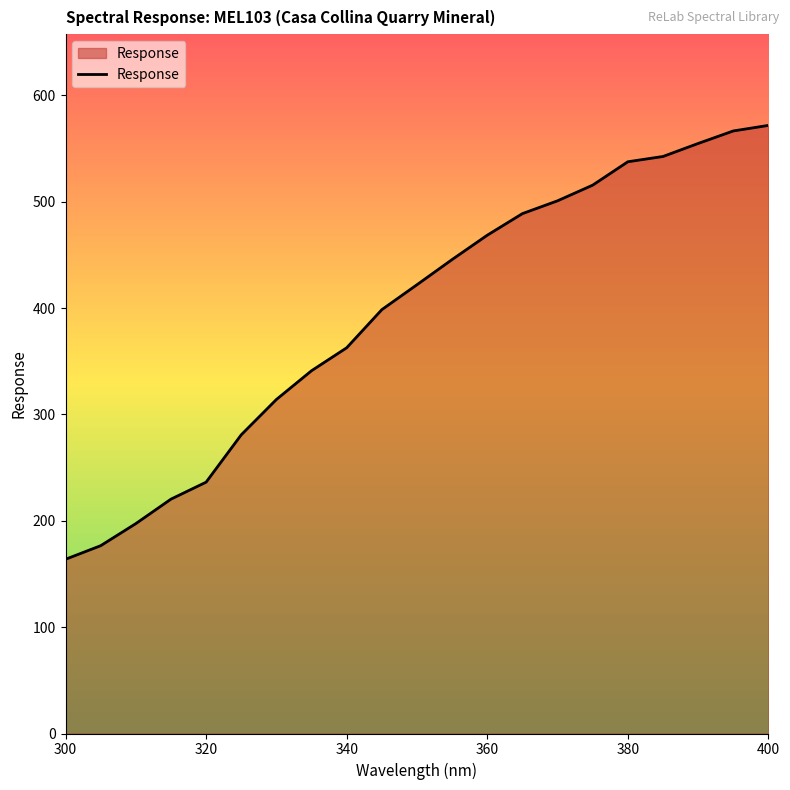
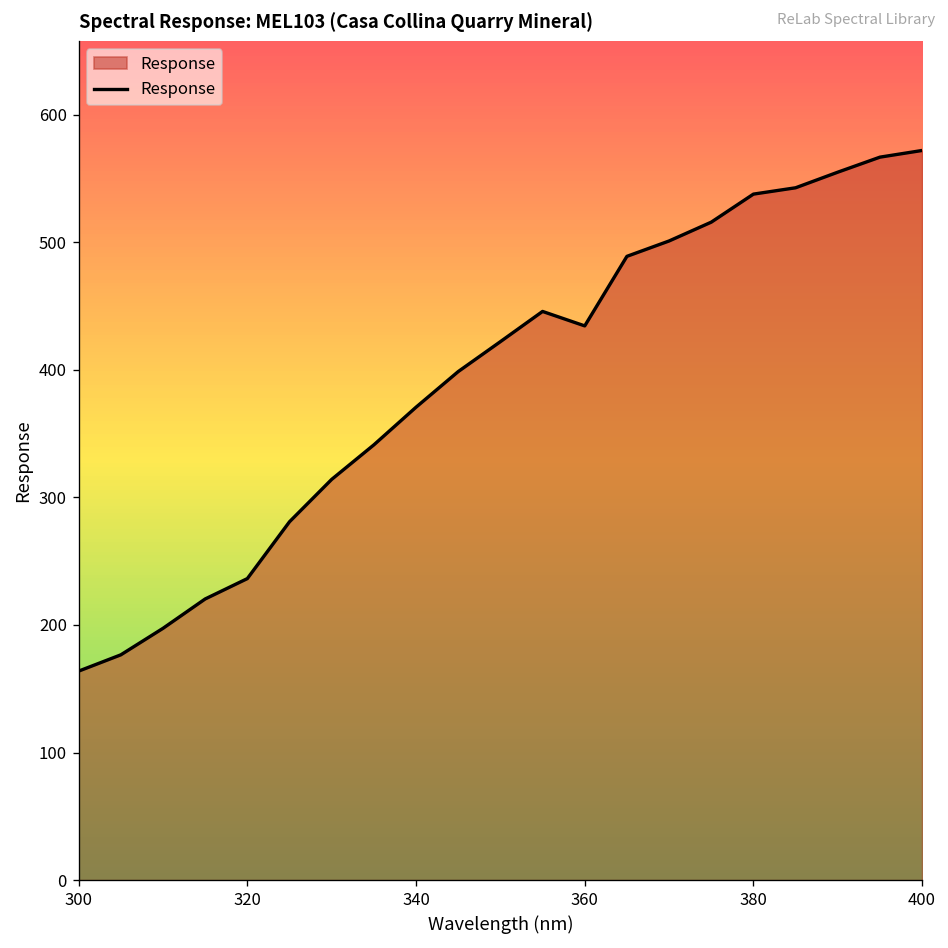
  {
    "300": 164,
    "320": 236,
-   "340": 363,
-   "360": 469,
+   "340": 371,
+   "360": 434,
    "380": 538,
    "400": 572
  }
